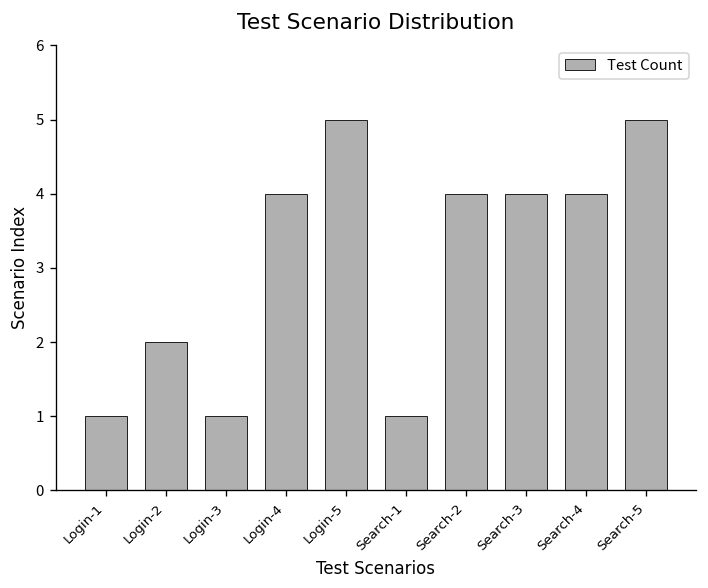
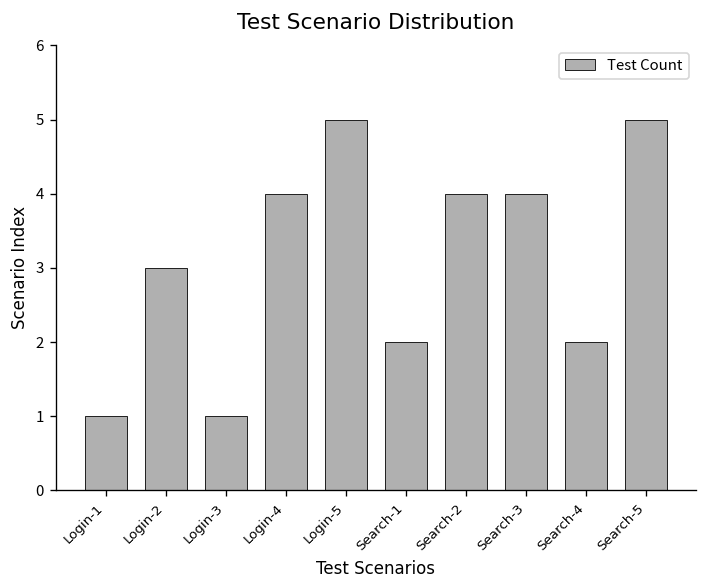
  {
    "Login-1": 1,
-   "Login-2": 2,
+   "Login-2": 3,
    "Login-3": 1,
    "Login-4": 4,
    "Login-5": 5,
-   "Search-1": 1,
+   "Search-1": 2,
    "Search-2": 4,
    "Search-3": 4,
-   "Search-4": 4,
+   "Search-4": 2,
    "Search-5": 5
  }
